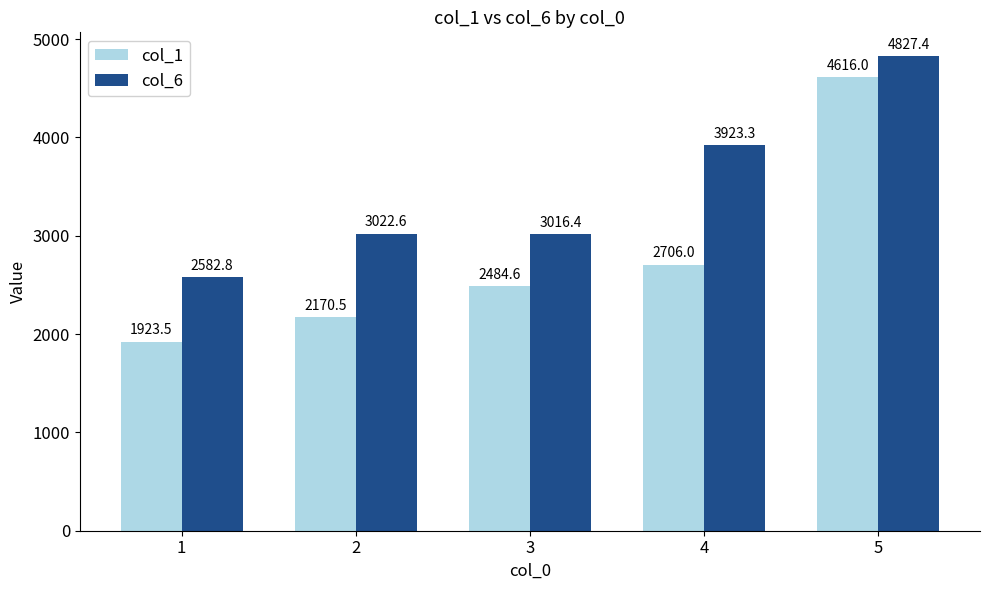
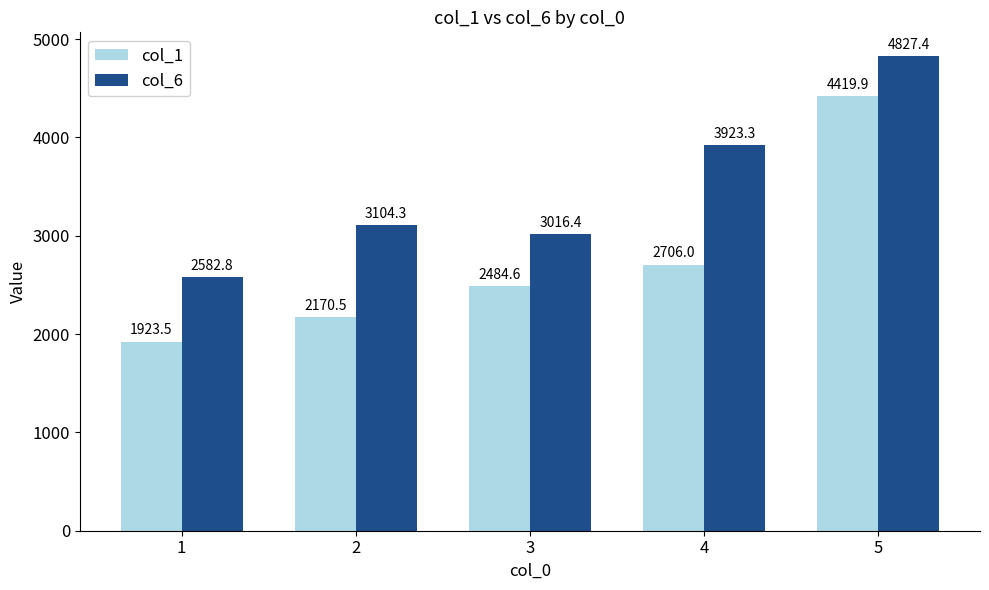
  {
    "col_1": {
      "1": 1923.5,
      "2": 2170.5,
      "3": 2484.6,
      "4": 2706.0,
-     "5": 4616.0
+     "5": 4419.9
    },
    "col_6": {
      "1": 2582.8,
-     "2": 3022.6,
+     "2": 3104.3,
      "3": 3016.4,
      "4": 3923.3,
      "5": 4827.4
    }
  }
